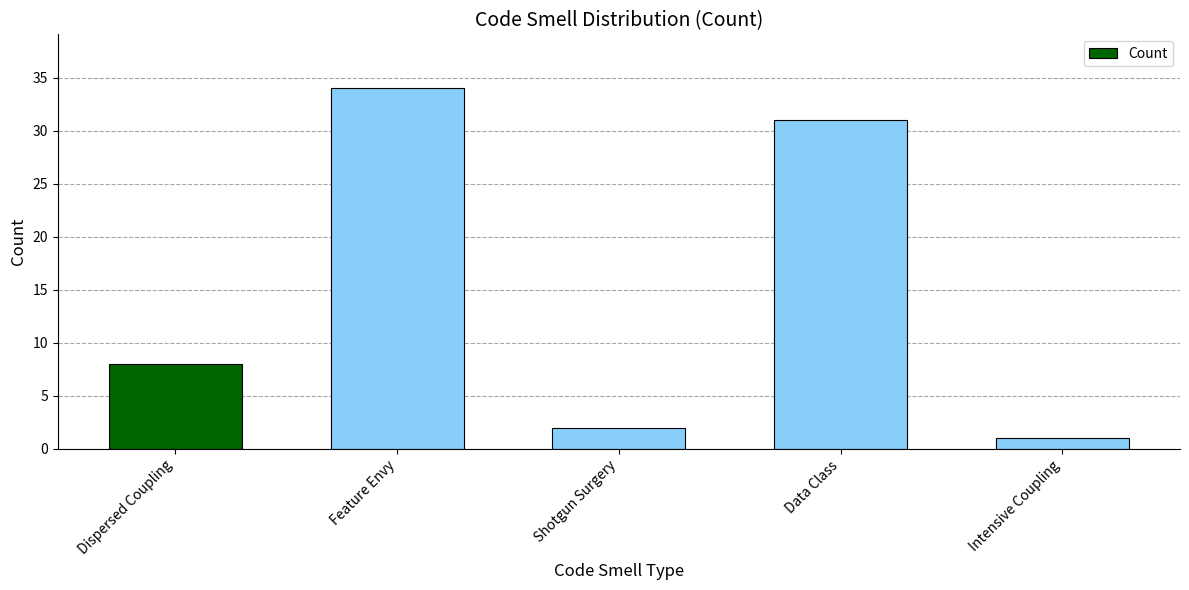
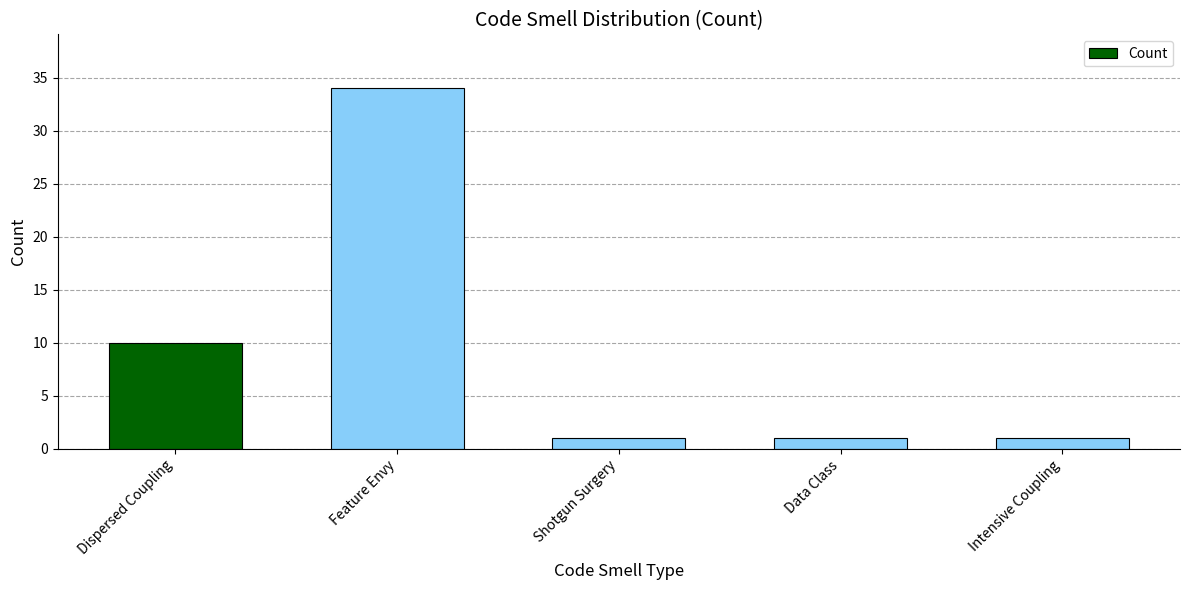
  {
-   "Dispersed Coupling": 8,
+   "Dispersed Coupling": 10,
    "Feature Envy": 34,
-   "Shotgun Surgery": 2,
-   "Data Class": 31,
+   "Shotgun Surgery": 1,
+   "Data Class": 1,
    "Intensive Coupling": 1
  }
